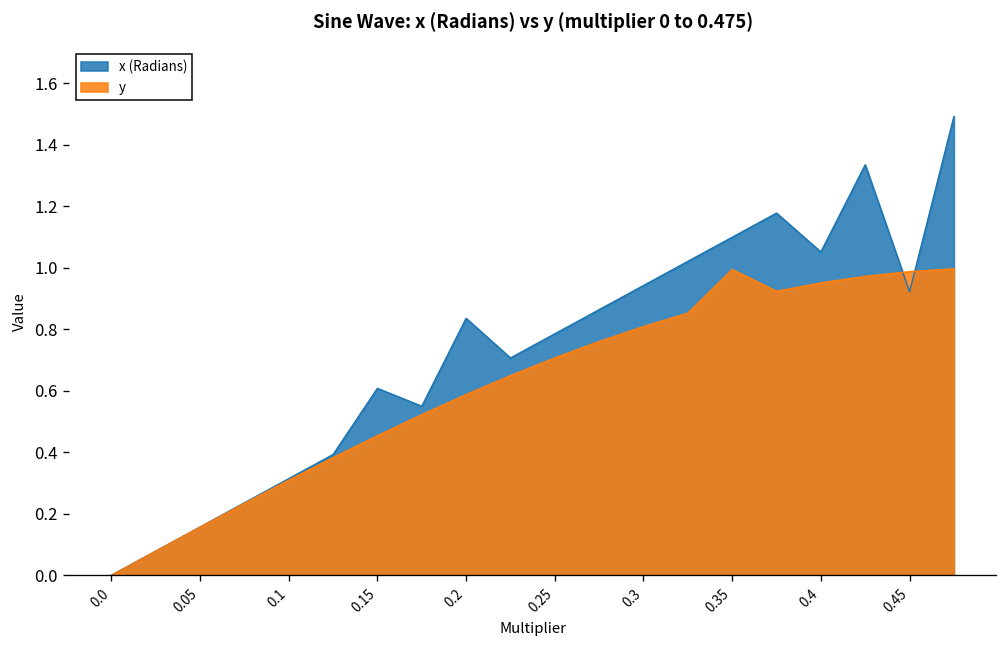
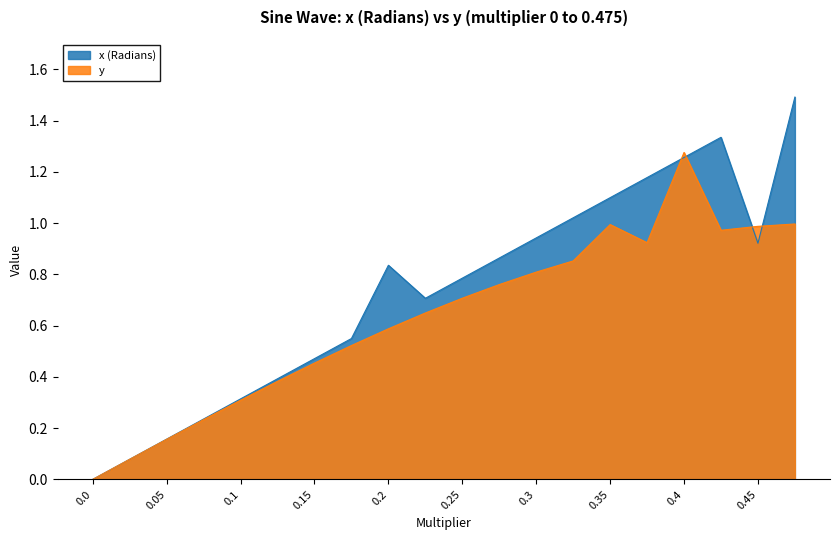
  {
    "x (Radians)": {
-     "0.15": 0.61,
+     "0.15": 0.47,
      "0.2": 0.84,
      "0.25": 0.79,
      "0.3": 0.94,
      "0.35": 1.10,
-     "0.4": 1.05,
+     "0.4": 1.26,
      "0.45": 0.92
    },
    "y": {
      "0.15": 0.45,
      "0.2": 0.59,
      "0.25": 0.71,
      "0.3": 0.81,
      "0.35": 0.99,
-     "0.4": 0.95,
+     "0.4": 1.28,
      "0.45": 0.99
    }
  }
